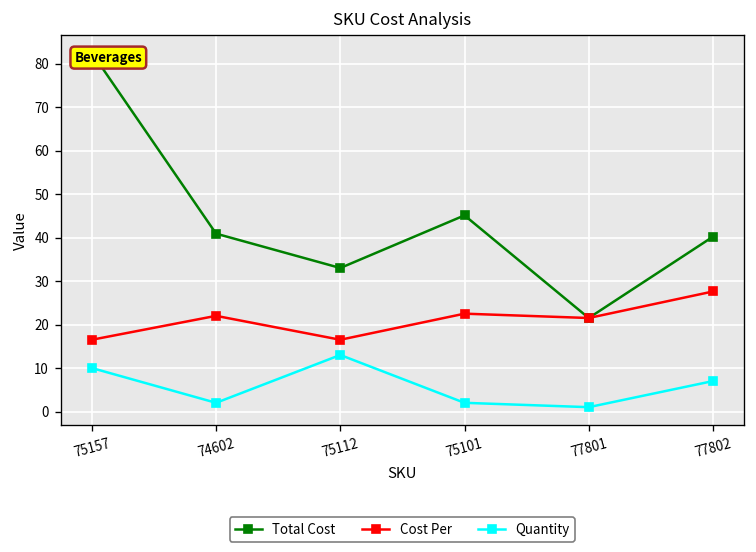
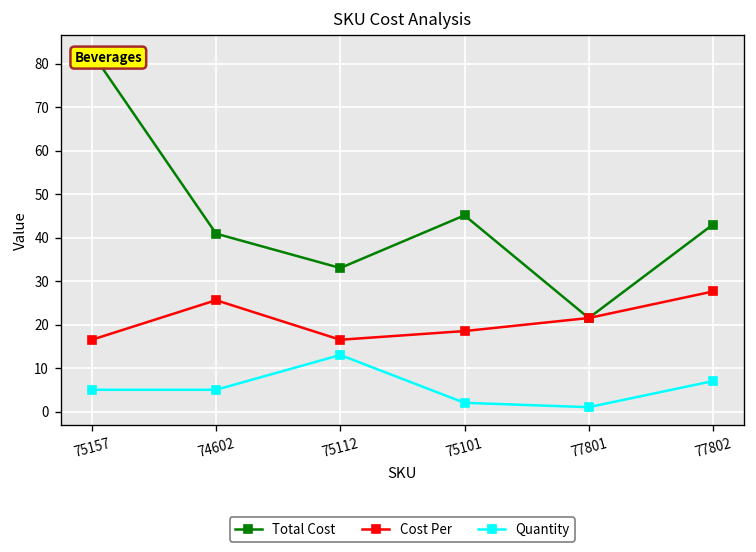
  {
    "Total Cost": {
      "74602": 41,
      "75112": 33,
      "75101": 45,
-     "77802": 40
+     "77802": 43
    },
    "Cost Per": {
      "75157": 17,
-     "74602": 22,
+     "74602": 26,
      "75112": 17,
-     "75101": 23,
+     "75101": 19,
      "77802": 28
    },
    "Quantity": {
-     "75157": 10,
-     "74602": 2,
+     "75157": 5,
+     "74602": 5,
      "75112": 13,
      "75101": 2,
      "77801": 1,
      "77802": 7
    }
  }
